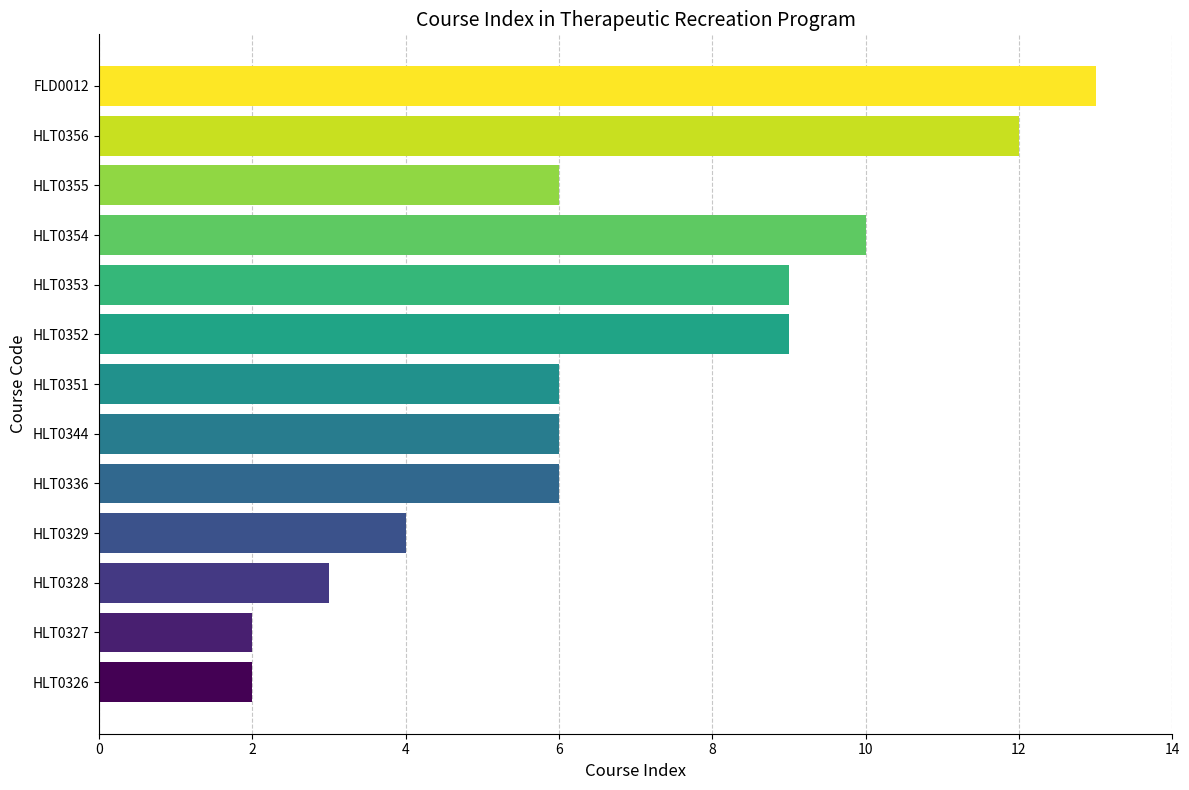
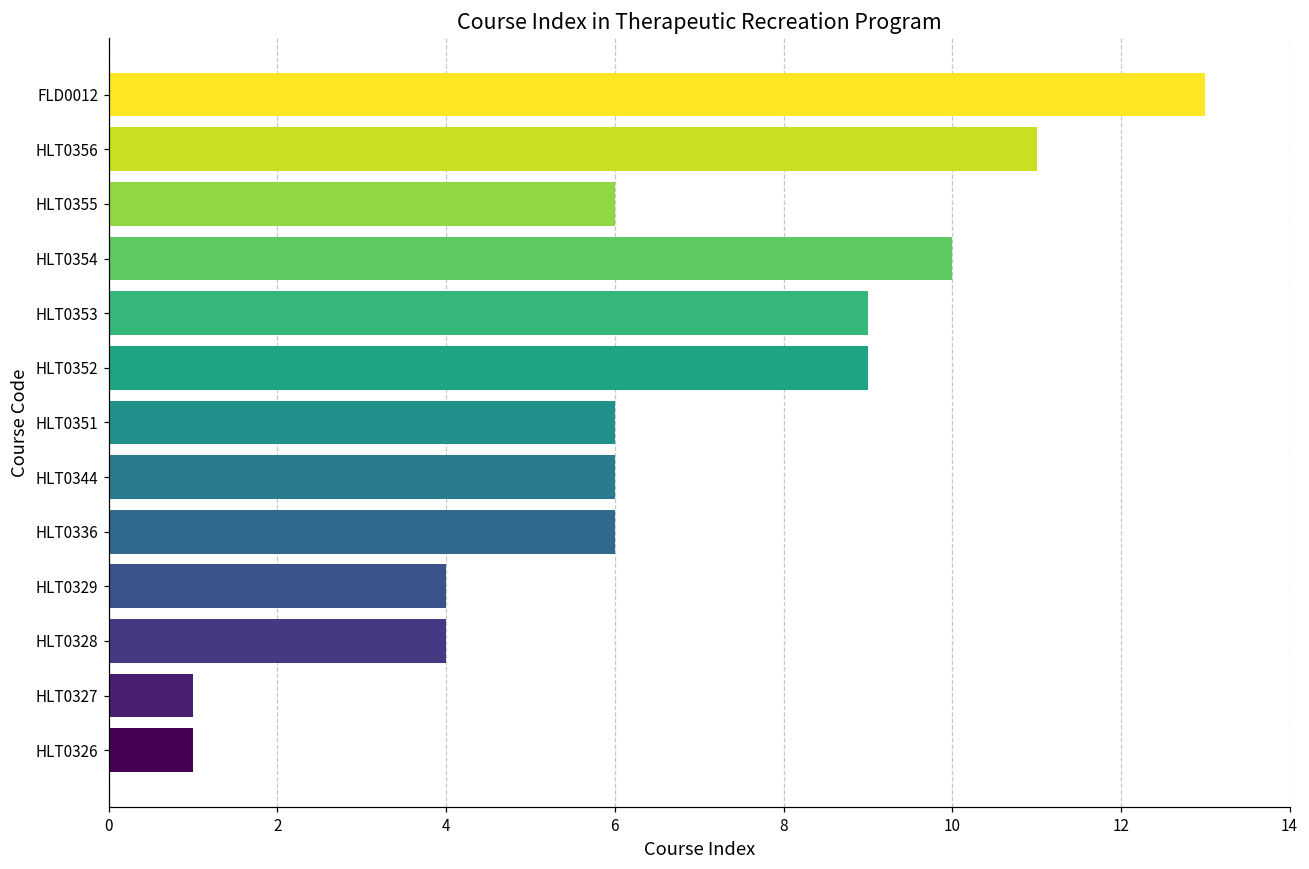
  {
    "FLD0012": 13,
-   "HLT0356": 12,
+   "HLT0356": 11,
    "HLT0355": 6,
    "HLT0354": 10,
    "HLT0353": 9,
    "HLT0352": 9,
    "HLT0351": 6,
    "HLT0344": 6,
    "HLT0336": 6,
    "HLT0329": 4,
-   "HLT0328": 3,
-   "HLT0327": 2,
-   "HLT0326": 2
+   "HLT0328": 4,
+   "HLT0327": 1,
+   "HLT0326": 1
  }
